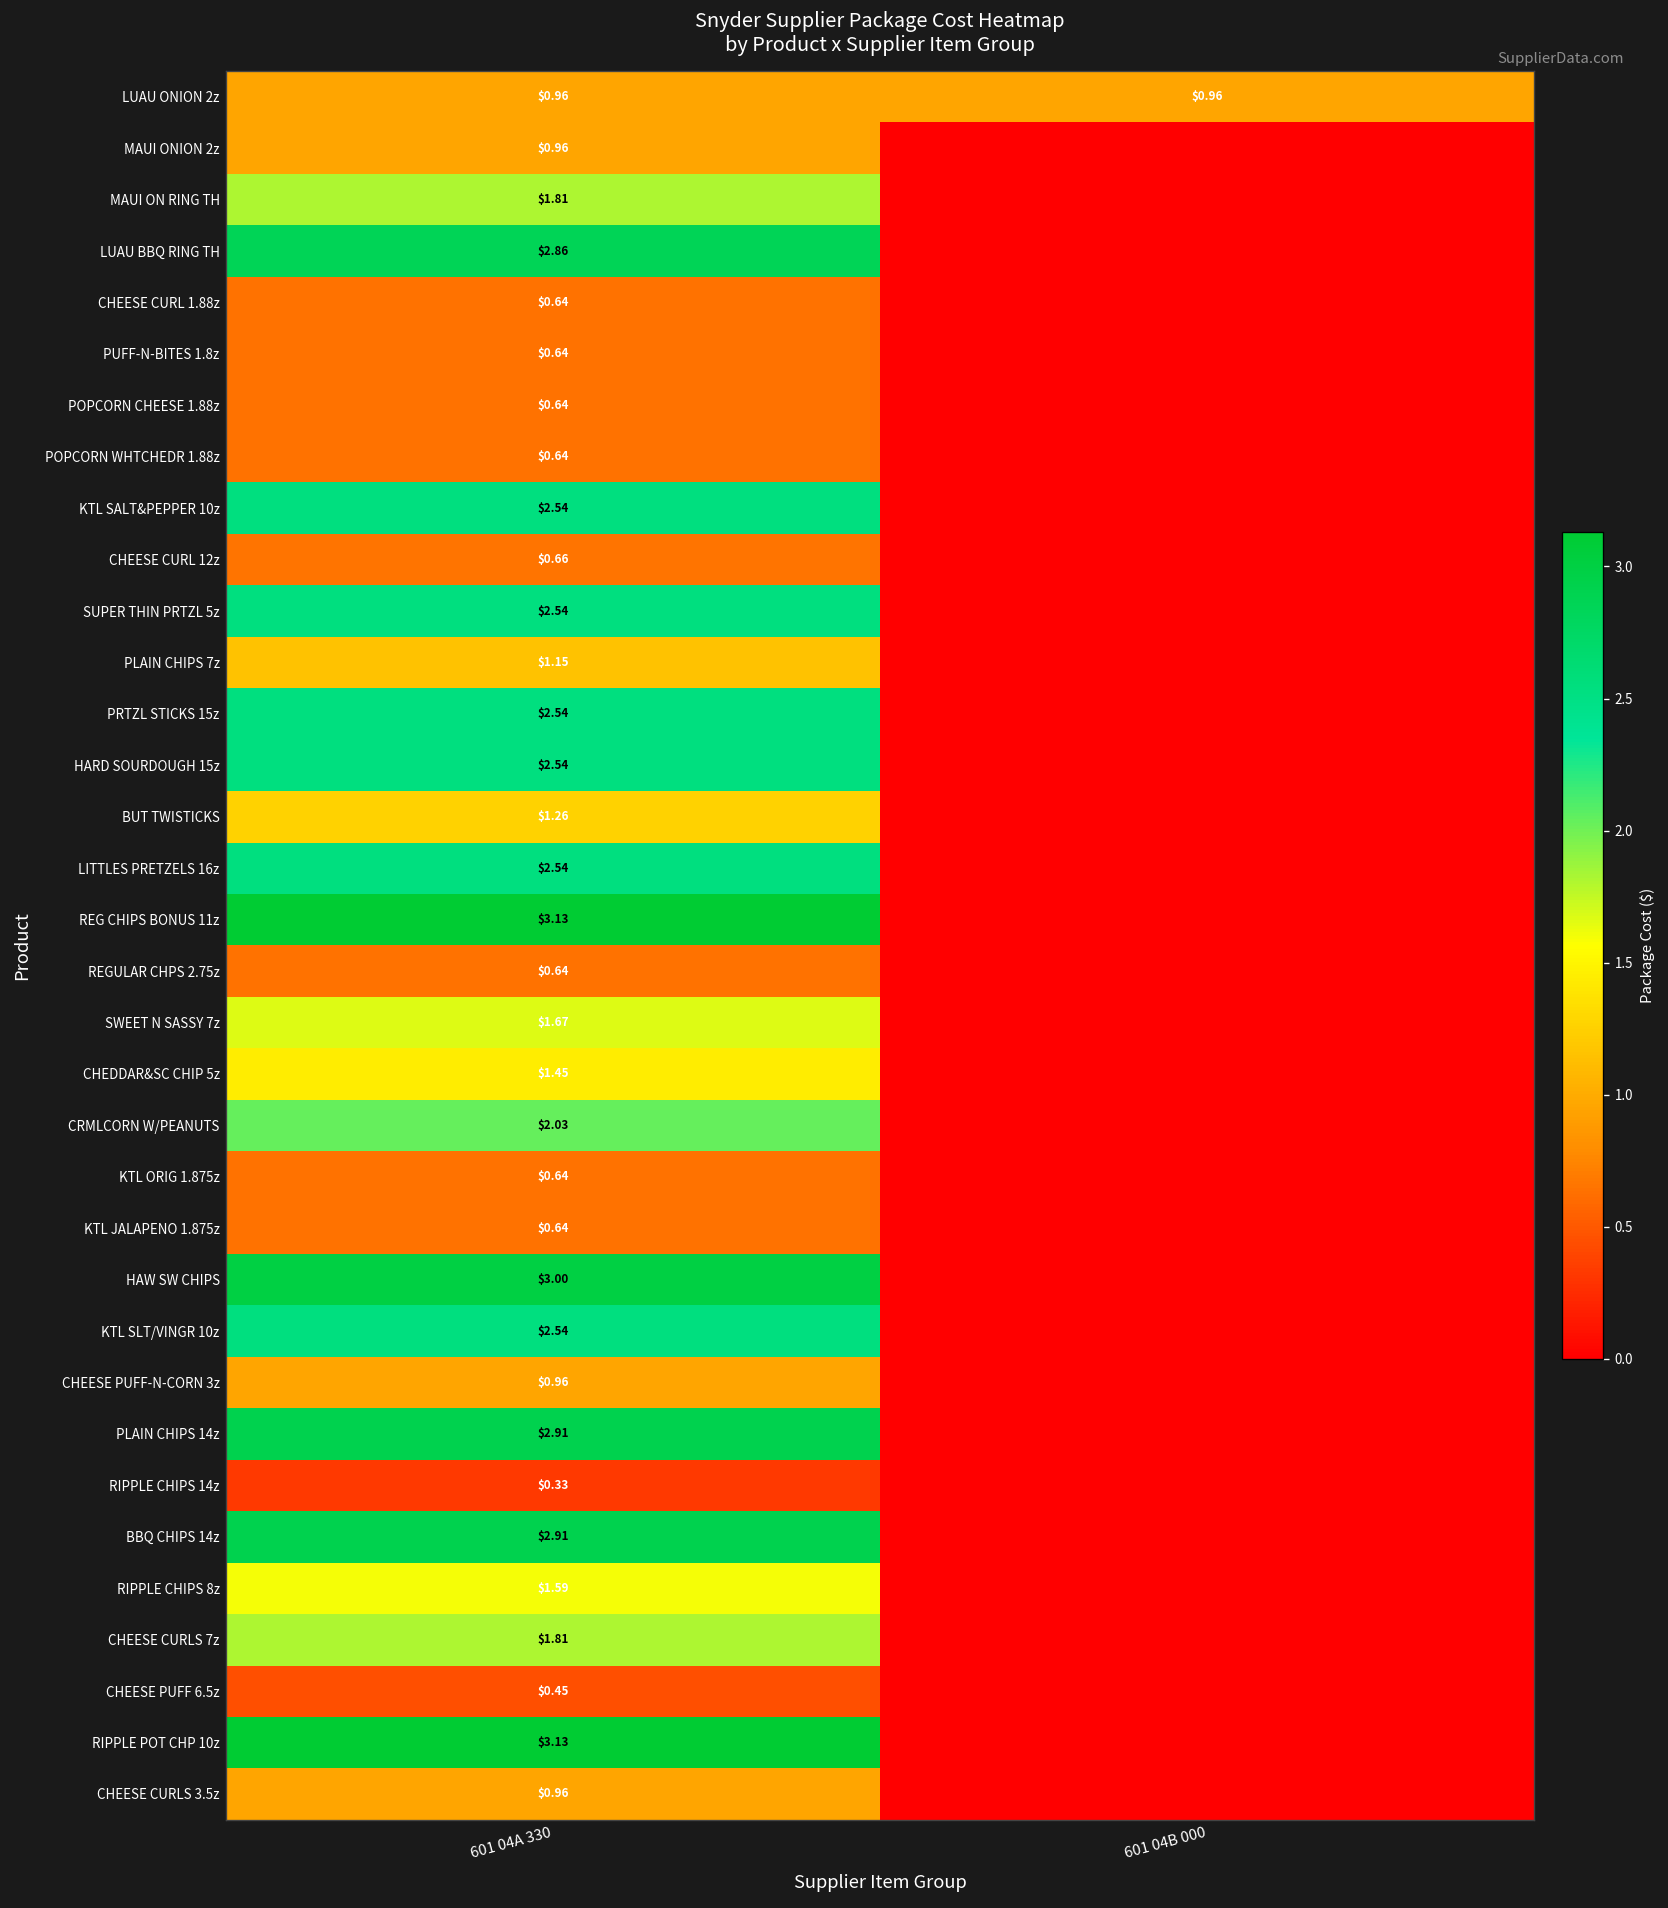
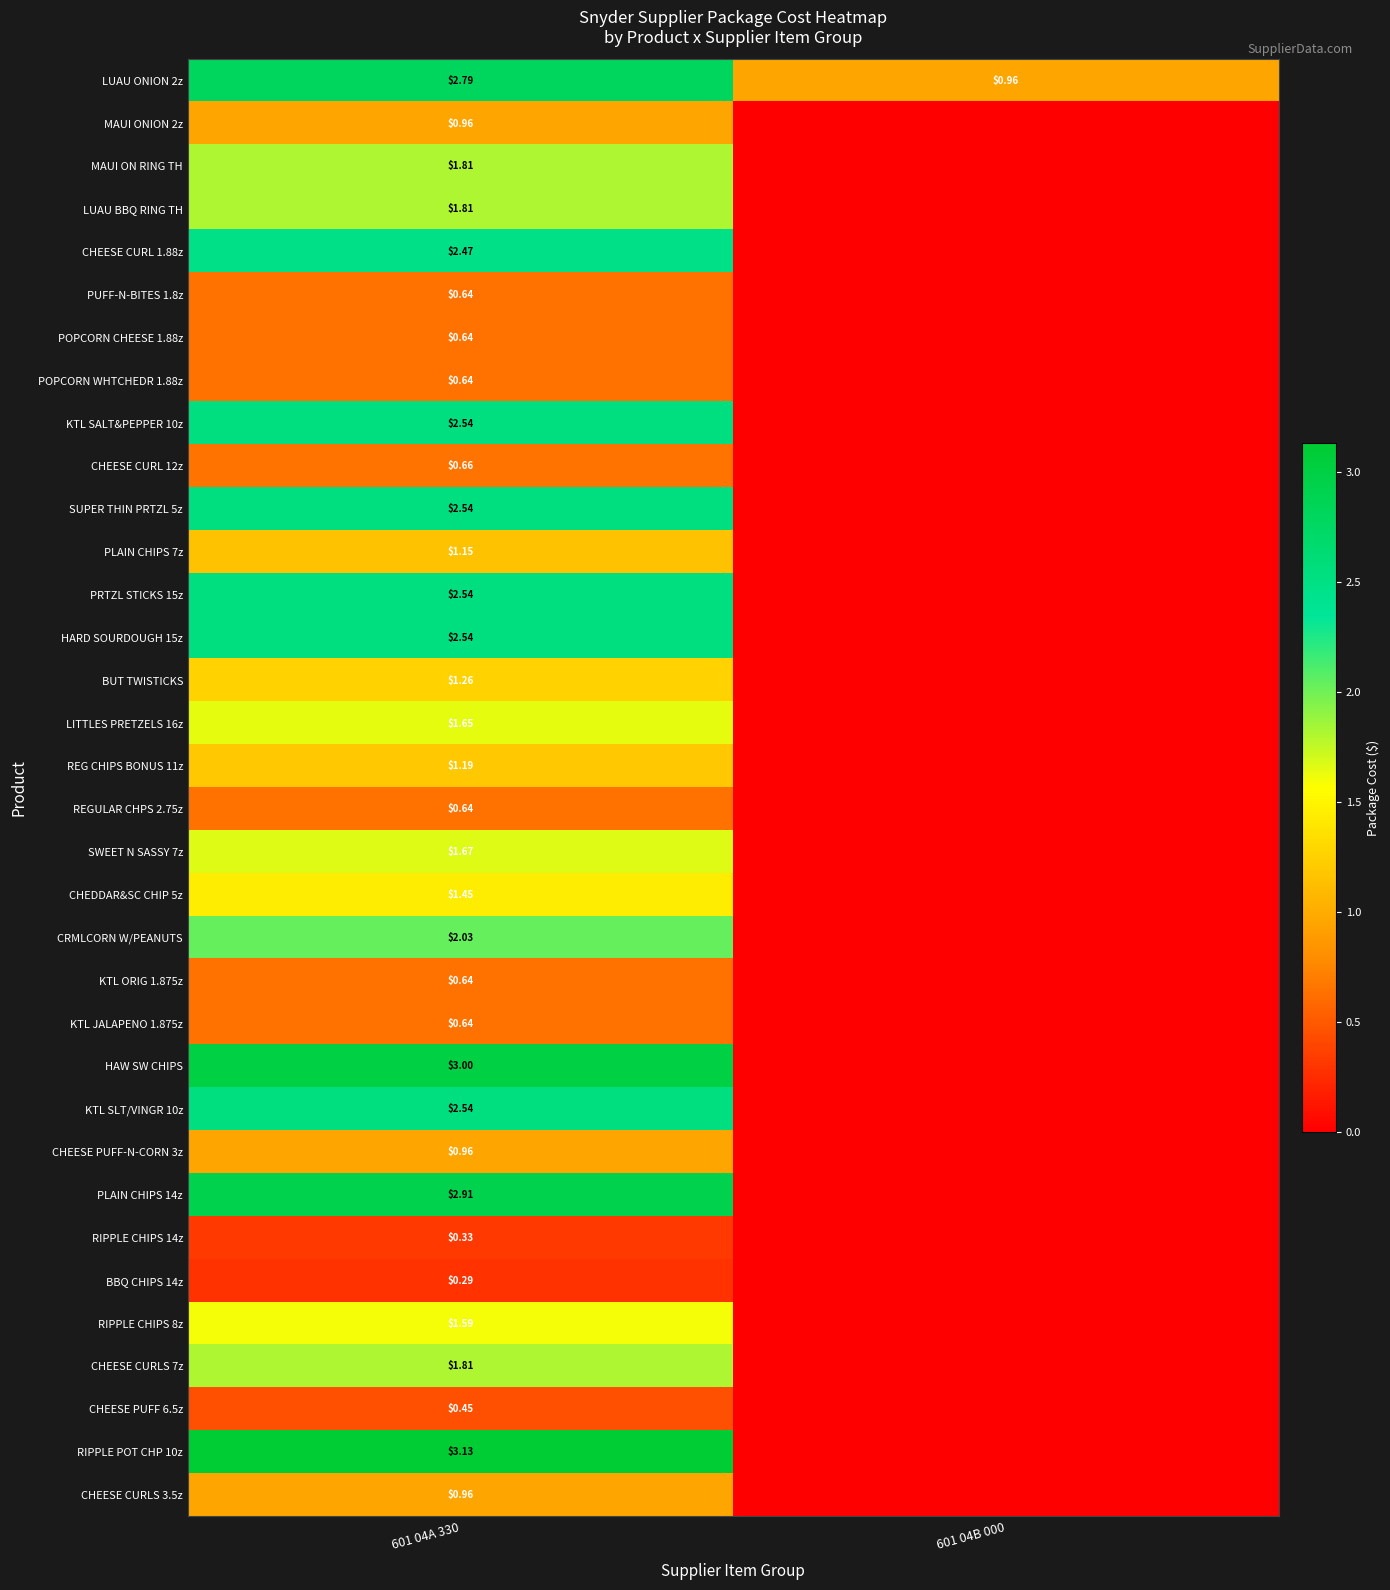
  {
    "LUAU ONION 2z": {
-     "601 04A 330": "$0.96",
+     "601 04A 330": "$2.79",
      "601 04B 000": "$0.96"
    },
    "MAUI ONION 2z": {
      "601 04A 330": "$0.96"
    },
    "MAUI ON RING TH": {
      "601 04A 330": "$1.81"
    },
    "LUAU BBQ RING TH": {
-     "601 04A 330": "$2.86"
+     "601 04A 330": "$1.81"
    },
    "CHEESE CURL 1.88z": {
-     "601 04A 330": "$0.64"
+     "601 04A 330": "$2.47"
    },
    "PUFF-N-BITES 1.8z": {
      "601 04A 330": "$0.64"
    },
    "POPCORN CHEESE 1.88z": {
      "601 04A 330": "$0.64"
    },
    "POPCORN WHTCHEDR 1.88z": {
      "601 04A 330": "$0.64"
    },
    "KTL SALT&PEPPER 10z": {
      "601 04A 330": "$2.54"
    },
    "CHEESE CURL 12z": {
      "601 04A 330": "$0.66"
    },
    "SUPER THIN PRTZL 5z": {
      "601 04A 330": "$2.54"
    },
    "PLAIN CHIPS 7z": {
      "601 04A 330": "$1.15"
    },
    "PRTZL STICKS 15z": {
      "601 04A 330": "$2.54"
    },
    "HARD SOURDOUGH 15z": {
      "601 04A 330": "$2.54"
    },
    "BUT TWISTICKS": {
      "601 04A 330": "$1.26"
    },
    "LITTLES PRETZELS 16z": {
-     "601 04A 330": "$2.54"
+     "601 04A 330": "$1.65"
    },
    "REG CHIPS BONUS 11z": {
-     "601 04A 330": "$3.13"
+     "601 04A 330": "$1.19"
    },
    "REGULAR CHPS 2.75z": {
      "601 04A 330": "$0.64"
    },
    "SWEET N SASSY 7z": {
      "601 04A 330": "$1.67"
    },
    "CHEDDAR&SC CHIP 5z": {
      "601 04A 330": "$1.45"
    },
    "CRMLCORN W/PEANUTS": {
      "601 04A 330": "$2.03"
    },
    "KTL ORIG 1.875z": {
      "601 04A 330": "$0.64"
    },
    "KTL JALAPENO 1.875z": {
      "601 04A 330": "$0.64"
    },
    "HAW SW CHIPS": {
      "601 04A 330": "$3.00"
    },
    "KTL SLT/VINGR 10z": {
      "601 04A 330": "$2.54"
    },
    "CHEESE PUFF-N-CORN 3z": {
      "601 04A 330": "$0.96"
    },
    "PLAIN CHIPS 14z": {
      "601 04A 330": "$2.91"
    },
    "RIPPLE CHIPS 14z": {
      "601 04A 330": "$0.33"
    },
    "BBQ CHIPS 14z": {
-     "601 04A 330": "$2.91"
+     "601 04A 330": "$0.29"
    },
    "RIPPLE CHIPS 8z": {
      "601 04A 330": "$1.59"
    },
    "CHEESE CURLS 7z": {
      "601 04A 330": "$1.81"
    },
    "CHEESE PUFF 6.5z": {
      "601 04A 330": "$0.45"
    },
    "RIPPLE POT CHP 10z": {
      "601 04A 330": "$3.13"
    },
    "CHEESE CURLS 3.5z": {
      "601 04A 330": "$0.96"
    }
  }
